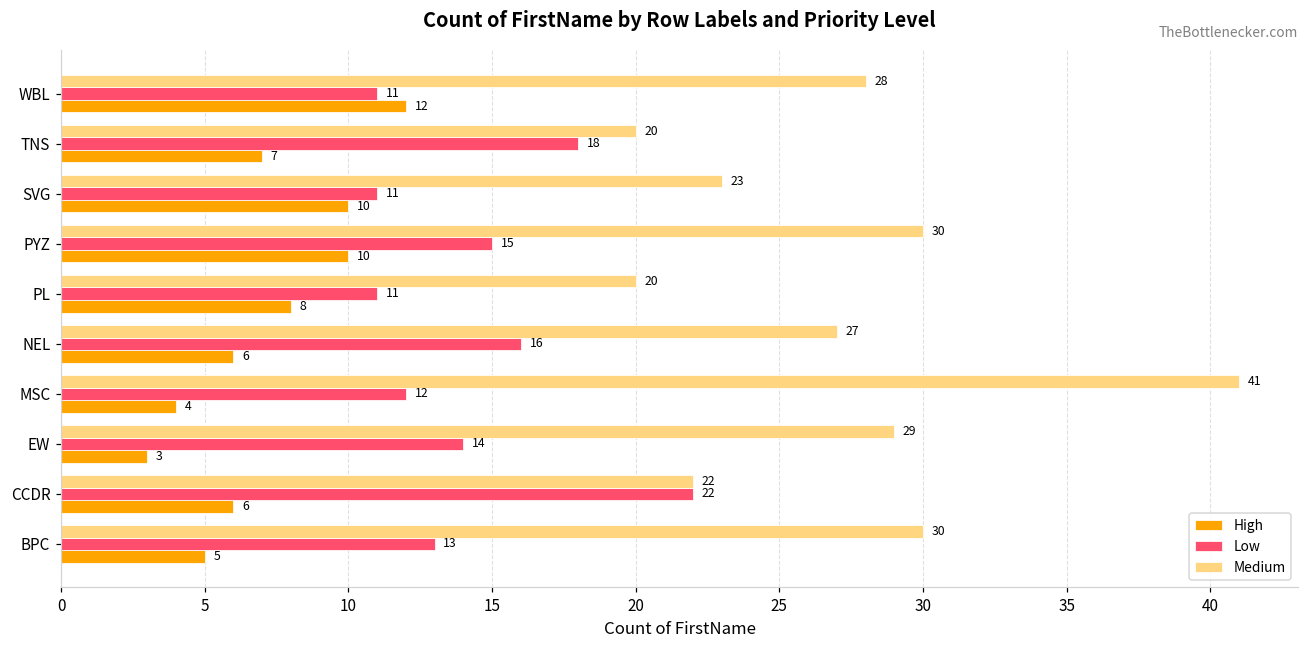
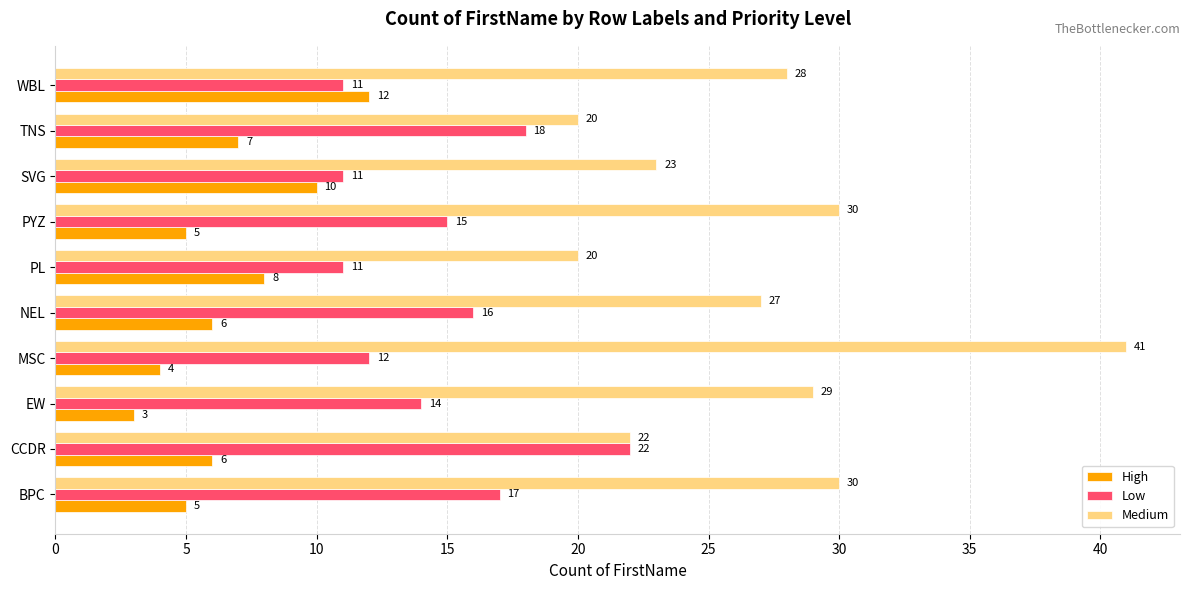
  {
    "High": {
      "WBL": 12,
      "TNS": 7,
      "SVG": 10,
-     "PYZ": 10,
+     "PYZ": 5,
      "PL": 8,
      "NEL": 6,
      "MSC": 4,
      "EW": 3,
      "CCDR": 6,
      "BPC": 5
    },
    "Low": {
      "WBL": 11,
      "TNS": 18,
      "SVG": 11,
      "PYZ": 15,
      "PL": 11,
      "NEL": 16,
      "MSC": 12,
      "EW": 14,
      "CCDR": 22,
-     "BPC": 13
+     "BPC": 17
    },
    "Medium": {
      "WBL": 28,
      "TNS": 20,
      "SVG": 23,
      "PYZ": 30,
      "PL": 20,
      "NEL": 27,
      "MSC": 41,
      "EW": 29,
      "CCDR": 22,
      "BPC": 30
    }
  }
